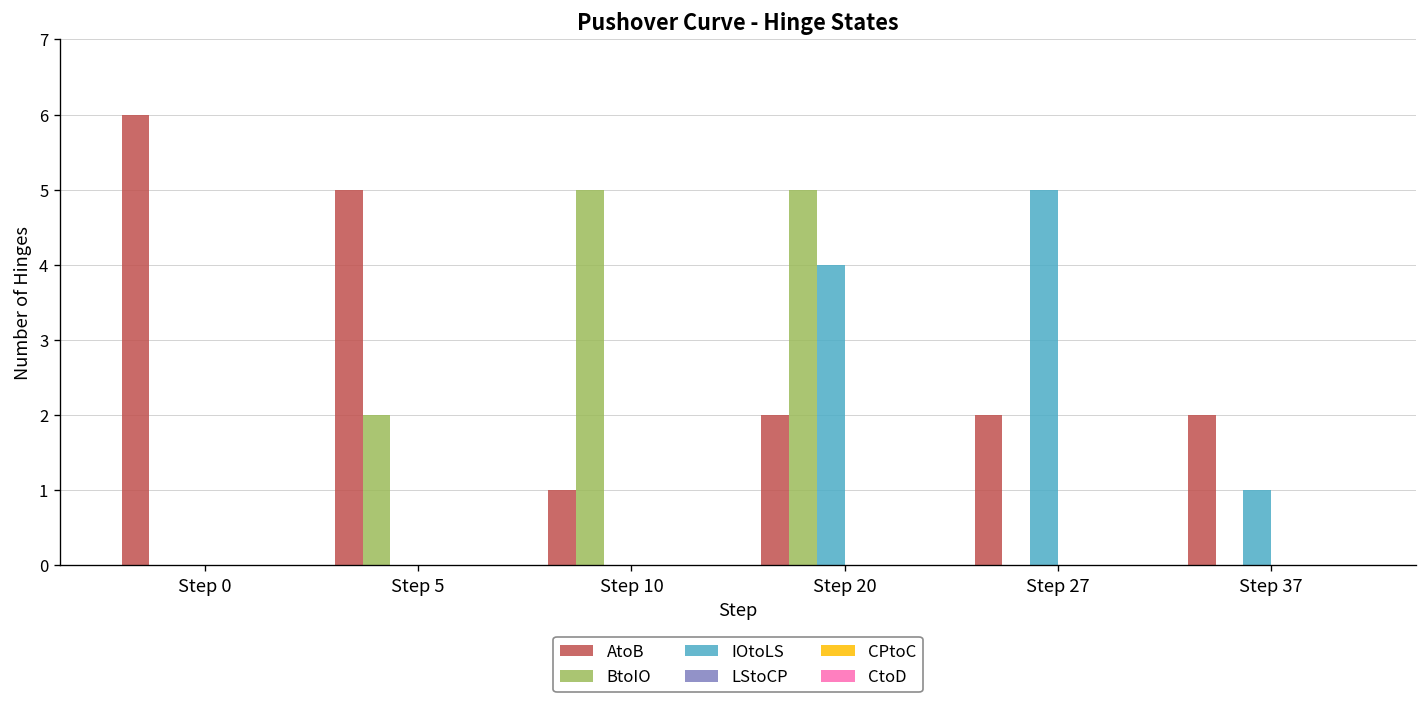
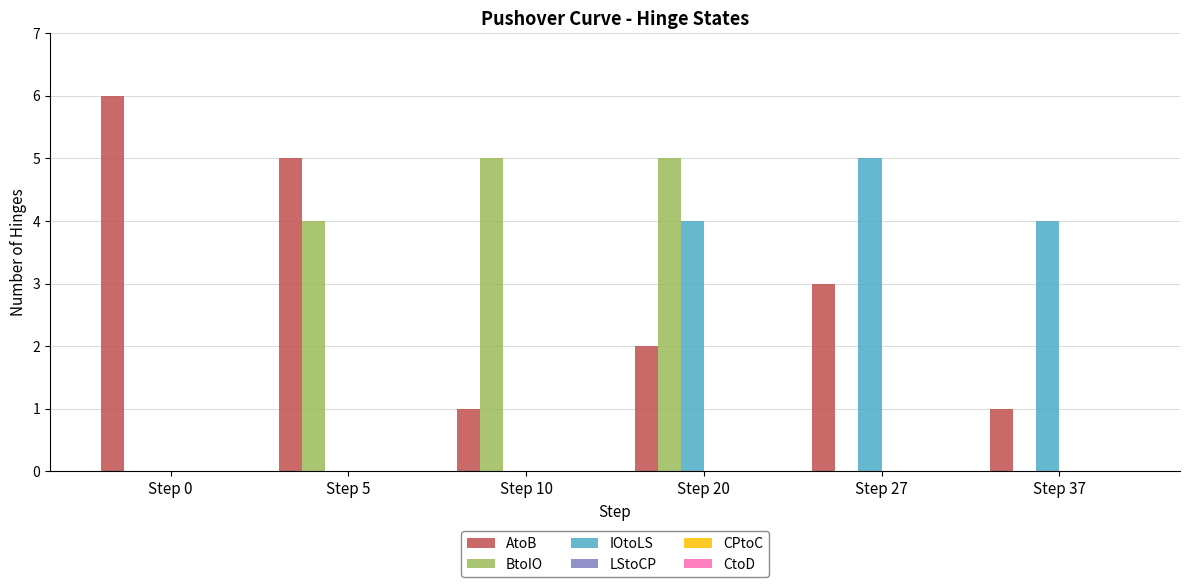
  {
    "AtoB": {
      "Step 0": 6,
      "Step 5": 5,
      "Step 10": 1,
      "Step 20": 2,
-     "Step 27": 2,
-     "Step 37": 2
+     "Step 27": 3,
+     "Step 37": 1
    },
    "BtoIO": {
      "Step 0": 0,
-     "Step 5": 2,
+     "Step 5": 4,
      "Step 10": 5,
      "Step 20": 5,
      "Step 27": 0,
      "Step 37": 0
    },
    "IOtoLS": {
      "Step 0": 0,
      "Step 5": 0,
      "Step 10": 0,
      "Step 20": 4,
      "Step 27": 5,
-     "Step 37": 1
+     "Step 37": 4
    },
    "LStoCP": {
      "Step 0": 0,
      "Step 5": 0,
      "Step 10": 0,
      "Step 20": 0,
      "Step 27": 0,
      "Step 37": 0
    },
    "CPtoC": {
      "Step 0": 0,
      "Step 5": 0,
      "Step 10": 0,
      "Step 20": 0,
      "Step 27": 0,
      "Step 37": 0
    },
    "CtoD": {
      "Step 0": 0,
      "Step 5": 0,
      "Step 10": 0,
      "Step 20": 0,
      "Step 27": 0,
      "Step 37": 0
    }
  }
